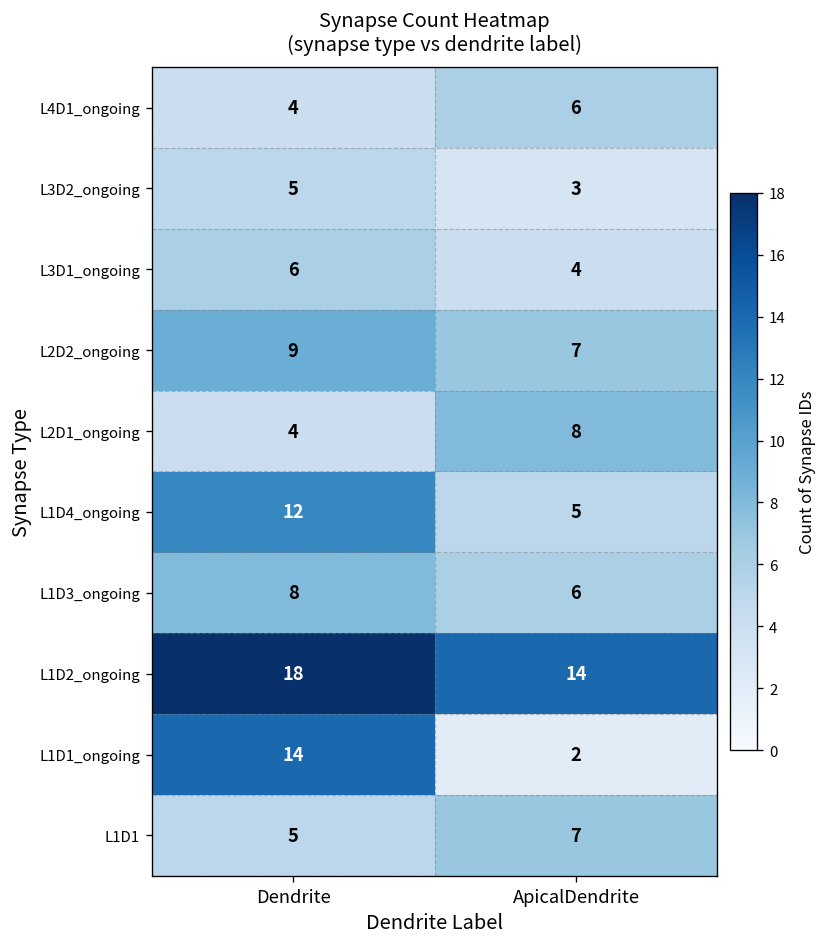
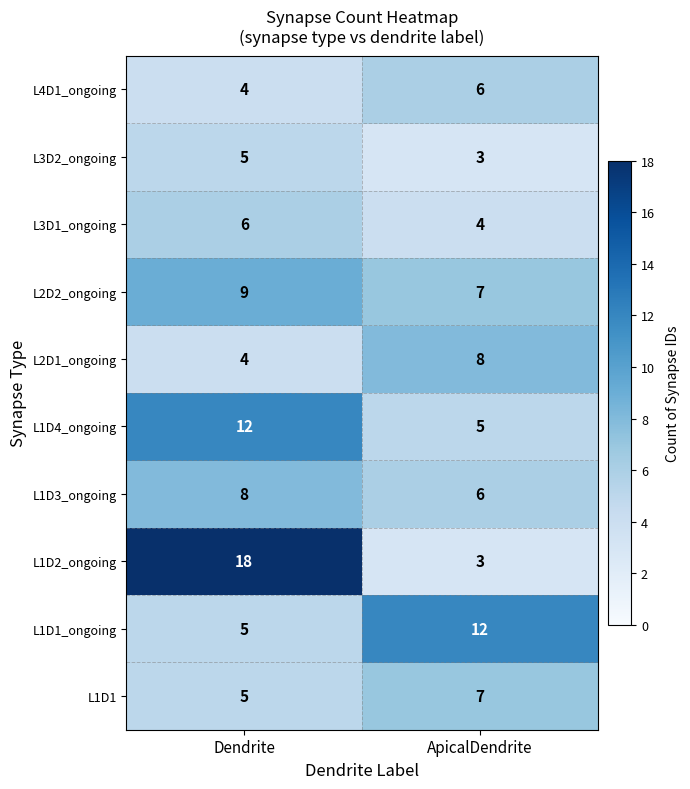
  {
    "L4D1_ongoing": {
      "Dendrite": 4,
      "ApicalDendrite": 6
    },
    "L3D2_ongoing": {
      "Dendrite": 5,
      "ApicalDendrite": 3
    },
    "L3D1_ongoing": {
      "Dendrite": 6,
      "ApicalDendrite": 4
    },
    "L2D2_ongoing": {
      "Dendrite": 9,
      "ApicalDendrite": 7
    },
    "L2D1_ongoing": {
      "Dendrite": 4,
      "ApicalDendrite": 8
    },
    "L1D4_ongoing": {
      "Dendrite": 12,
      "ApicalDendrite": 5
    },
    "L1D3_ongoing": {
      "Dendrite": 8,
      "ApicalDendrite": 6
    },
    "L1D2_ongoing": {
      "Dendrite": 18,
-     "ApicalDendrite": 14
+     "ApicalDendrite": 3
    },
    "L1D1_ongoing": {
-     "Dendrite": 14,
-     "ApicalDendrite": 2
+     "Dendrite": 5,
+     "ApicalDendrite": 12
    },
    "L1D1": {
      "Dendrite": 5,
      "ApicalDendrite": 7
    }
  }
